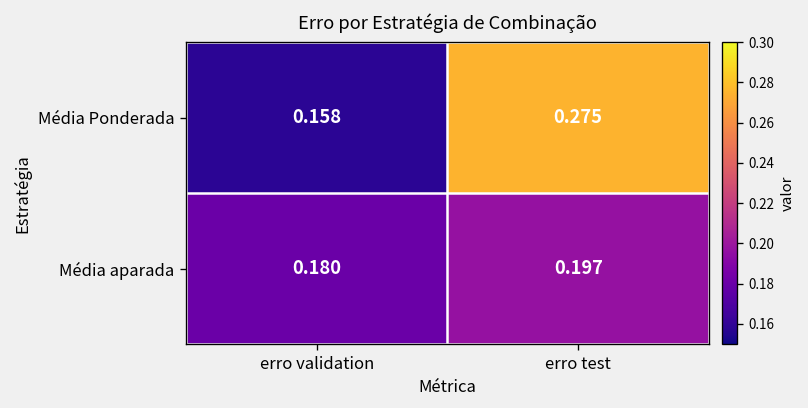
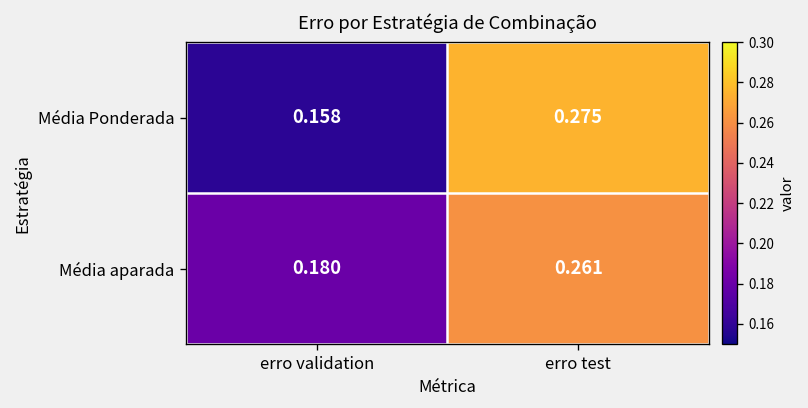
  {
    "Média Ponderada": {
      "erro validation": 0.158,
      "erro test": 0.275
    },
    "Média aparada": {
      "erro validation": 0.180,
-     "erro test": 0.197
+     "erro test": 0.261
    }
  }
